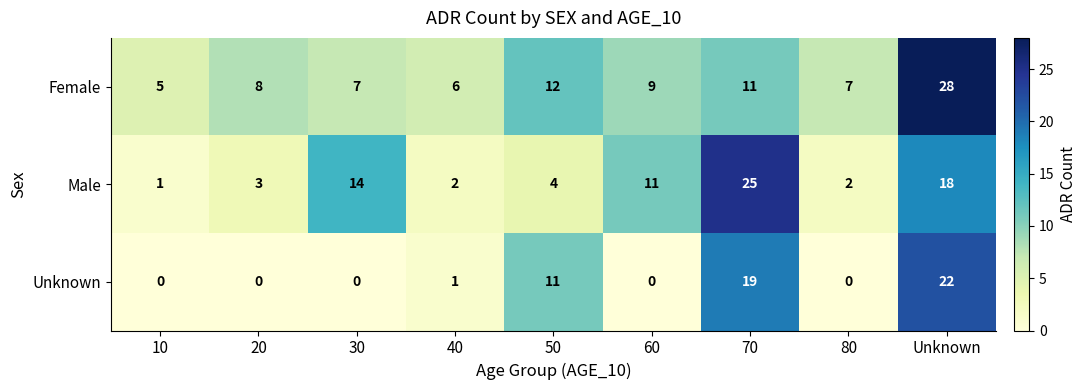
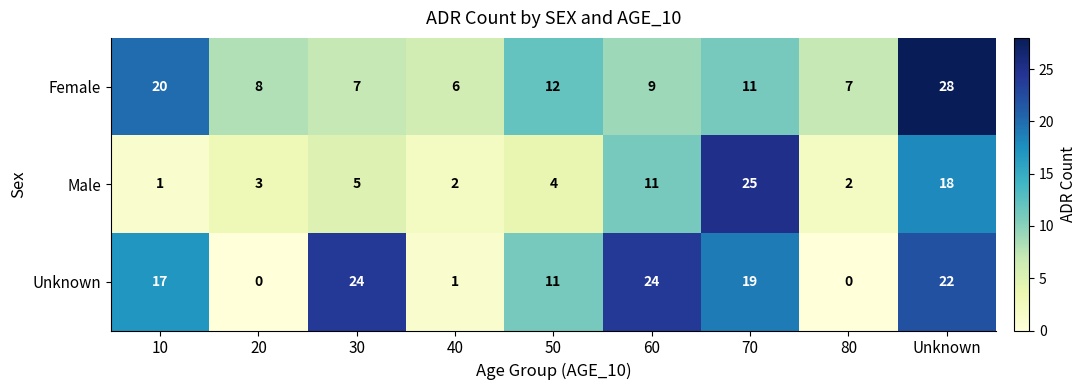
  {
    "Female": {
-     "10": 5,
+     "10": 20,
      "20": 8,
      "30": 7,
      "40": 6,
      "50": 12,
      "60": 9,
      "70": 11,
      "80": 7,
      "Unknown": 28
    },
    "Male": {
      "10": 1,
      "20": 3,
-     "30": 14,
+     "30": 5,
      "40": 2,
      "50": 4,
      "60": 11,
      "70": 25,
      "80": 2,
      "Unknown": 18
    },
    "Unknown": {
-     "10": 0,
+     "10": 17,
      "20": 0,
-     "30": 0,
+     "30": 24,
      "40": 1,
      "50": 11,
-     "60": 0,
+     "60": 24,
      "70": 19,
      "80": 0,
      "Unknown": 22
    }
  }
